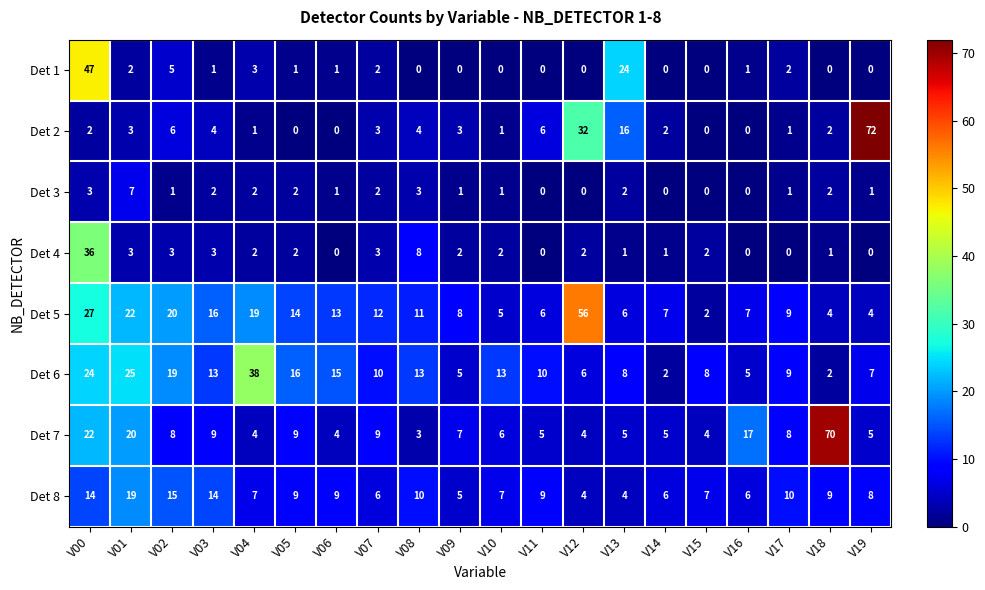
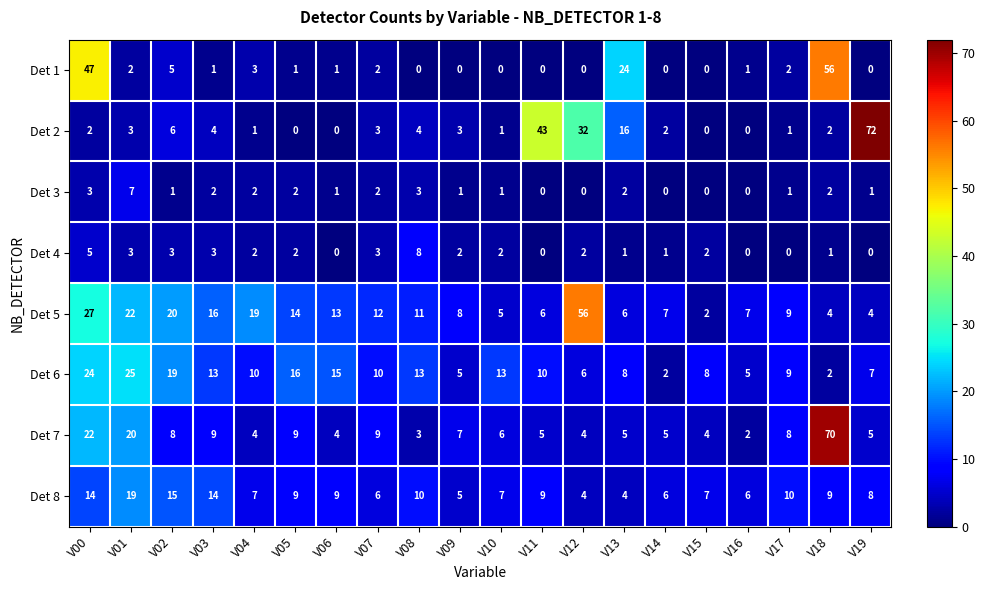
  {
    "Det 1": {
      "V00": 47,
      "V01": 2,
      "V02": 5,
      "V03": 1,
      "V04": 3,
      "V05": 1,
      "V06": 1,
      "V07": 2,
      "V08": 0,
      "V09": 0,
      "V10": 0,
      "V11": 0,
      "V12": 0,
      "V13": 24,
      "V14": 0,
      "V15": 0,
      "V16": 1,
      "V17": 2,
-     "V18": 0,
+     "V18": 56,
      "V19": 0
    },
    "Det 2": {
      "V00": 2,
      "V01": 3,
      "V02": 6,
      "V03": 4,
      "V04": 1,
      "V05": 0,
      "V06": 0,
      "V07": 3,
      "V08": 4,
      "V09": 3,
      "V10": 1,
-     "V11": 6,
+     "V11": 43,
      "V12": 32,
      "V13": 16,
      "V14": 2,
      "V15": 0,
      "V16": 0,
      "V17": 1,
      "V18": 2,
      "V19": 72
    },
    "Det 3": {
      "V00": 3,
      "V01": 7,
      "V02": 1,
      "V03": 2,
      "V04": 2,
      "V05": 2,
      "V06": 1,
      "V07": 2,
      "V08": 3,
      "V09": 1,
      "V10": 1,
      "V11": 0,
      "V12": 0,
      "V13": 2,
      "V14": 0,
      "V15": 0,
      "V16": 0,
      "V17": 1,
      "V18": 2,
      "V19": 1
    },
    "Det 4": {
-     "V00": 36,
+     "V00": 5,
      "V01": 3,
      "V02": 3,
      "V03": 3,
      "V04": 2,
      "V05": 2,
      "V06": 0,
      "V07": 3,
      "V08": 8,
      "V09": 2,
      "V10": 2,
      "V11": 0,
      "V12": 2,
      "V13": 1,
      "V14": 1,
      "V15": 2,
      "V16": 0,
      "V17": 0,
      "V18": 1,
      "V19": 0
    },
    "Det 5": {
      "V00": 27,
      "V01": 22,
      "V02": 20,
      "V03": 16,
      "V04": 19,
      "V05": 14,
      "V06": 13,
      "V07": 12,
      "V08": 11,
      "V09": 8,
      "V10": 5,
      "V11": 6,
      "V12": 56,
      "V13": 6,
      "V14": 7,
      "V15": 2,
      "V16": 7,
      "V17": 9,
      "V18": 4,
      "V19": 4
    },
    "Det 6": {
      "V00": 24,
      "V01": 25,
      "V02": 19,
      "V03": 13,
-     "V04": 38,
+     "V04": 10,
      "V05": 16,
      "V06": 15,
      "V07": 10,
      "V08": 13,
      "V09": 5,
      "V10": 13,
      "V11": 10,
      "V12": 6,
      "V13": 8,
      "V14": 2,
      "V15": 8,
      "V16": 5,
      "V17": 9,
      "V18": 2,
      "V19": 7
    },
    "Det 7": {
      "V00": 22,
      "V01": 20,
      "V02": 8,
      "V03": 9,
      "V04": 4,
      "V05": 9,
      "V06": 4,
      "V07": 9,
      "V08": 3,
      "V09": 7,
      "V10": 6,
      "V11": 5,
      "V12": 4,
      "V13": 5,
      "V14": 5,
      "V15": 4,
-     "V16": 17,
+     "V16": 2,
      "V17": 8,
      "V18": 70,
      "V19": 5
    },
    "Det 8": {
      "V00": 14,
      "V01": 19,
      "V02": 15,
      "V03": 14,
      "V04": 7,
      "V05": 9,
      "V06": 9,
      "V07": 6,
      "V08": 10,
      "V09": 5,
      "V10": 7,
      "V11": 9,
      "V12": 4,
      "V13": 4,
      "V14": 6,
      "V15": 7,
      "V16": 6,
      "V17": 10,
      "V18": 9,
      "V19": 8
    }
  }
